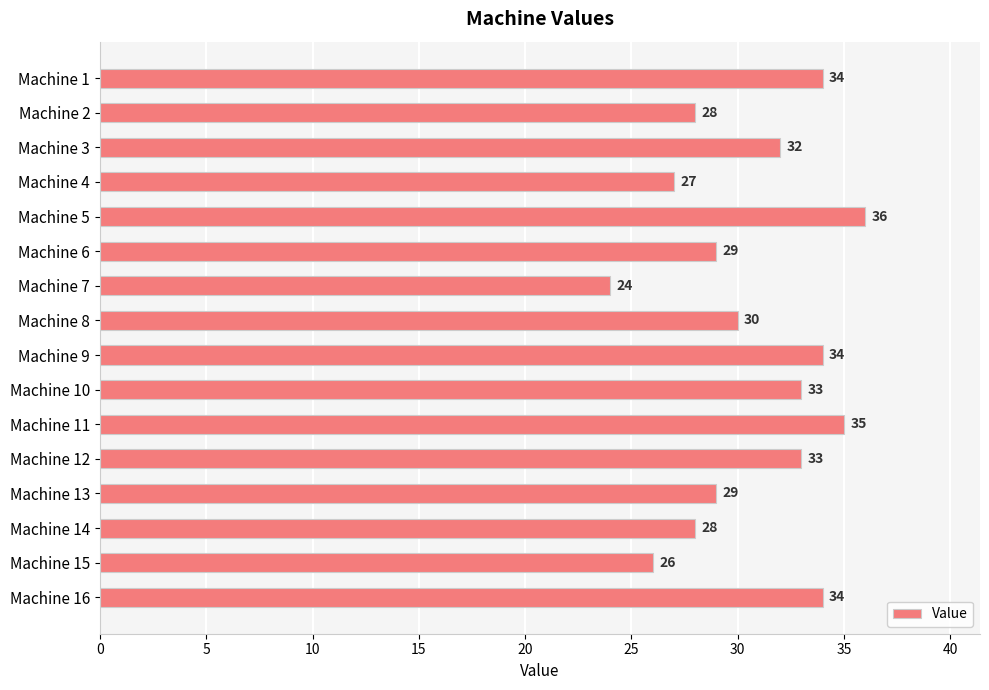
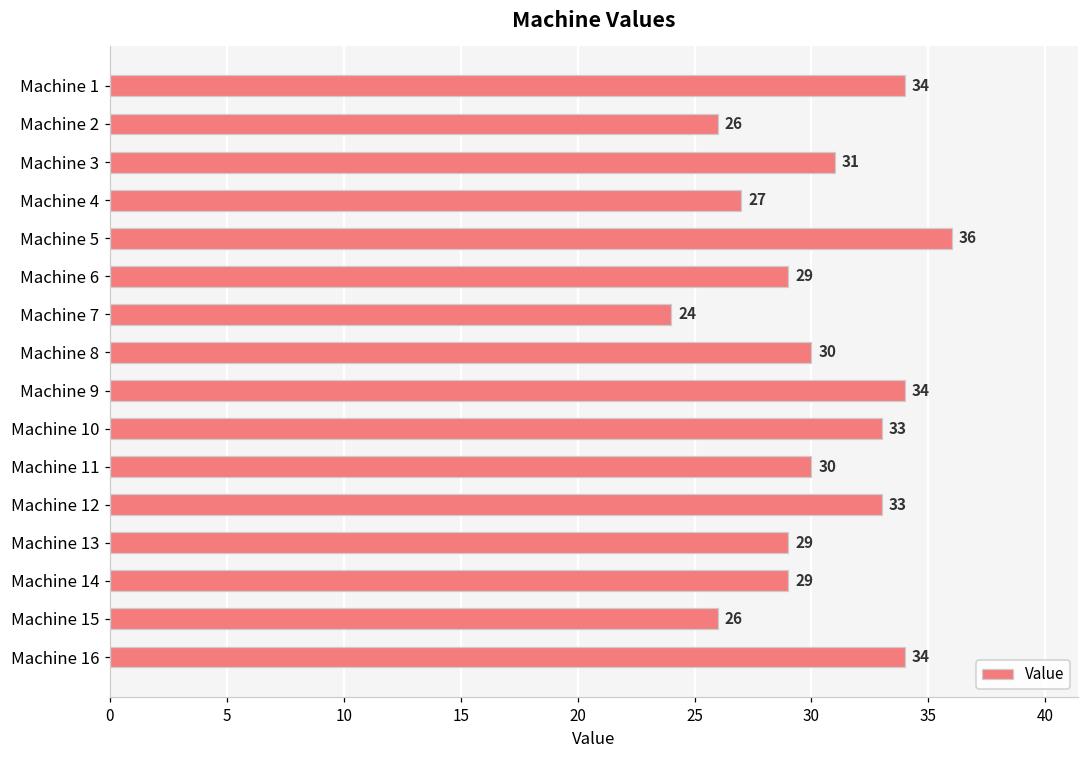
  {
    "Machine 1": 34,
-   "Machine 2": 28,
-   "Machine 3": 32,
+   "Machine 2": 26,
+   "Machine 3": 31,
    "Machine 4": 27,
    "Machine 5": 36,
    "Machine 6": 29,
    "Machine 7": 24,
    "Machine 8": 30,
    "Machine 9": 34,
    "Machine 10": 33,
-   "Machine 11": 35,
+   "Machine 11": 30,
    "Machine 12": 33,
    "Machine 13": 29,
-   "Machine 14": 28,
+   "Machine 14": 29,
    "Machine 15": 26,
    "Machine 16": 34
  }
